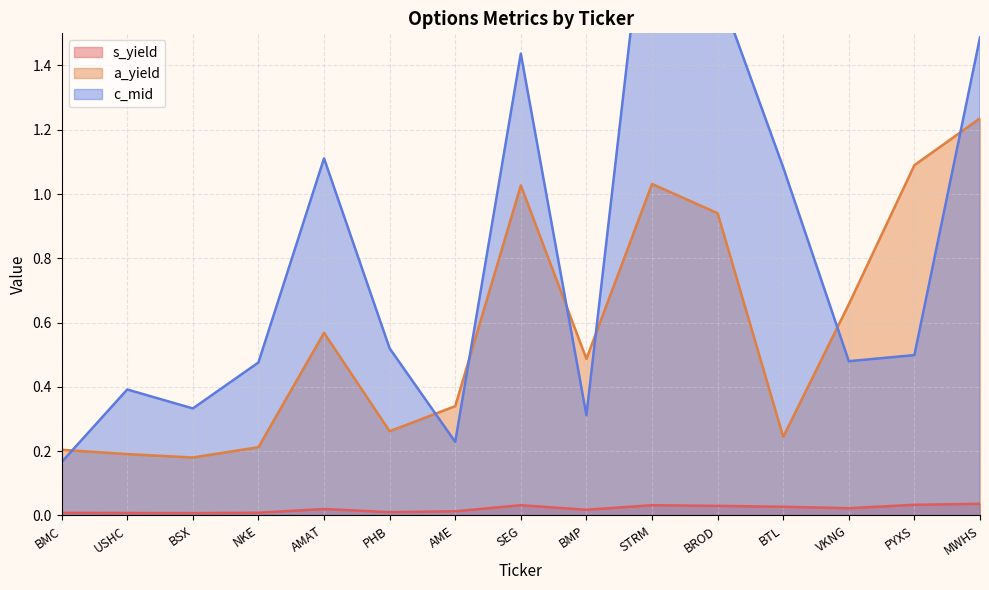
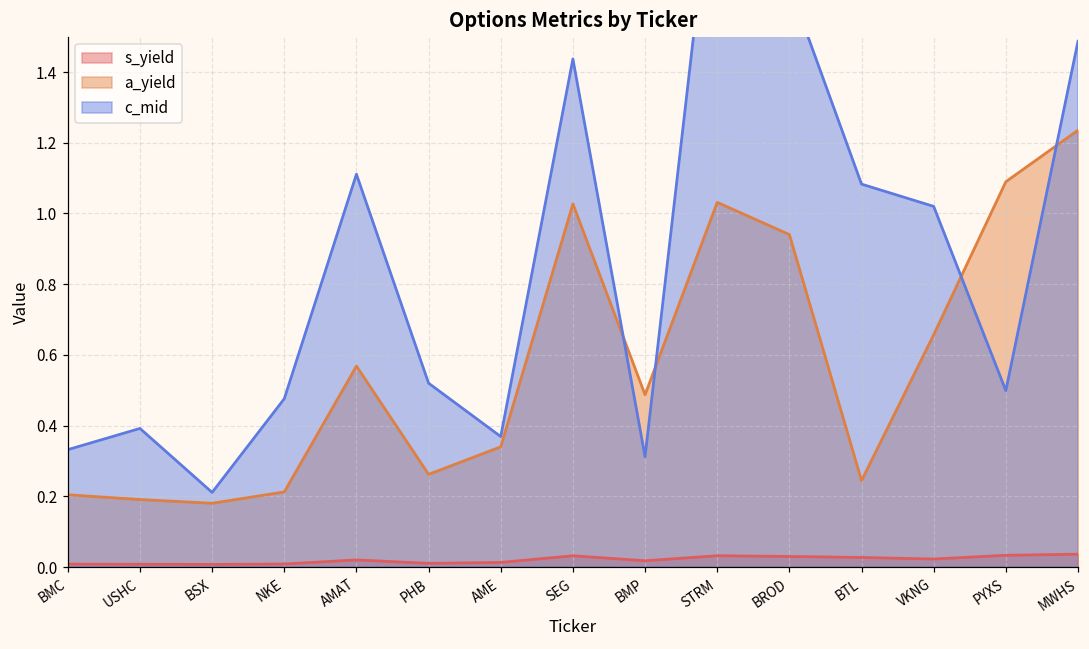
  {
    "c_mid": {
-     "BMC": 0.17,
+     "BMC": 0.33,
      "USHC": 0.39,
-     "BSX": 0.33,
+     "BSX": 0.21,
      "NKE": 0.48,
      "AMAT": 1.11,
      "PHB": 0.52,
-     "AME": 0.23,
+     "AME": 0.37,
      "SEG": 1.44,
      "BMP": 0.31,
      "BTL": 1.08,
-     "VKNG": 0.48,
+     "VKNG": 1.02,
      "PYXS": 0.50,
      "MWHS": 1.49
    }
  }
